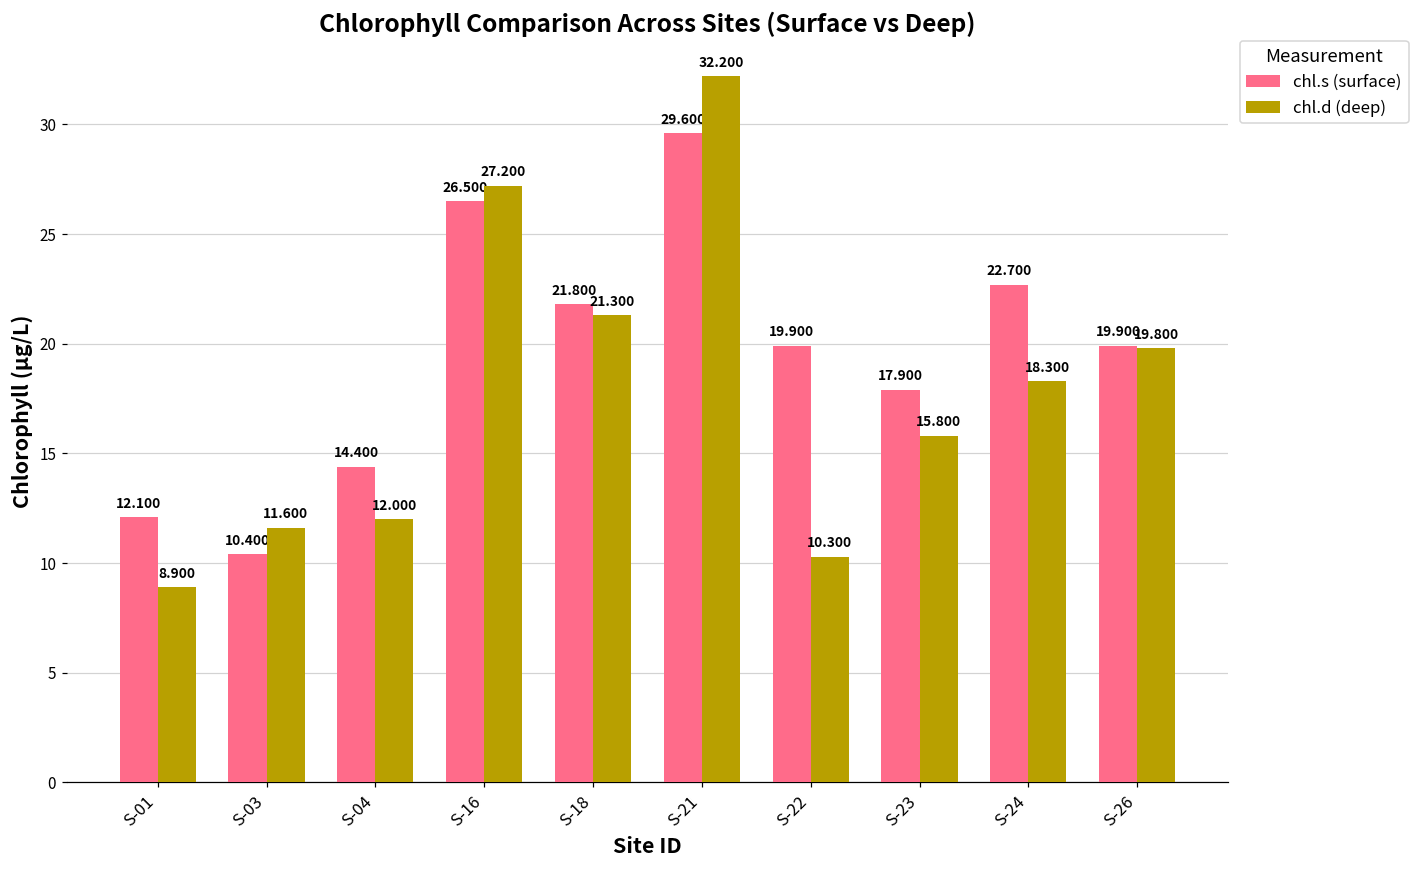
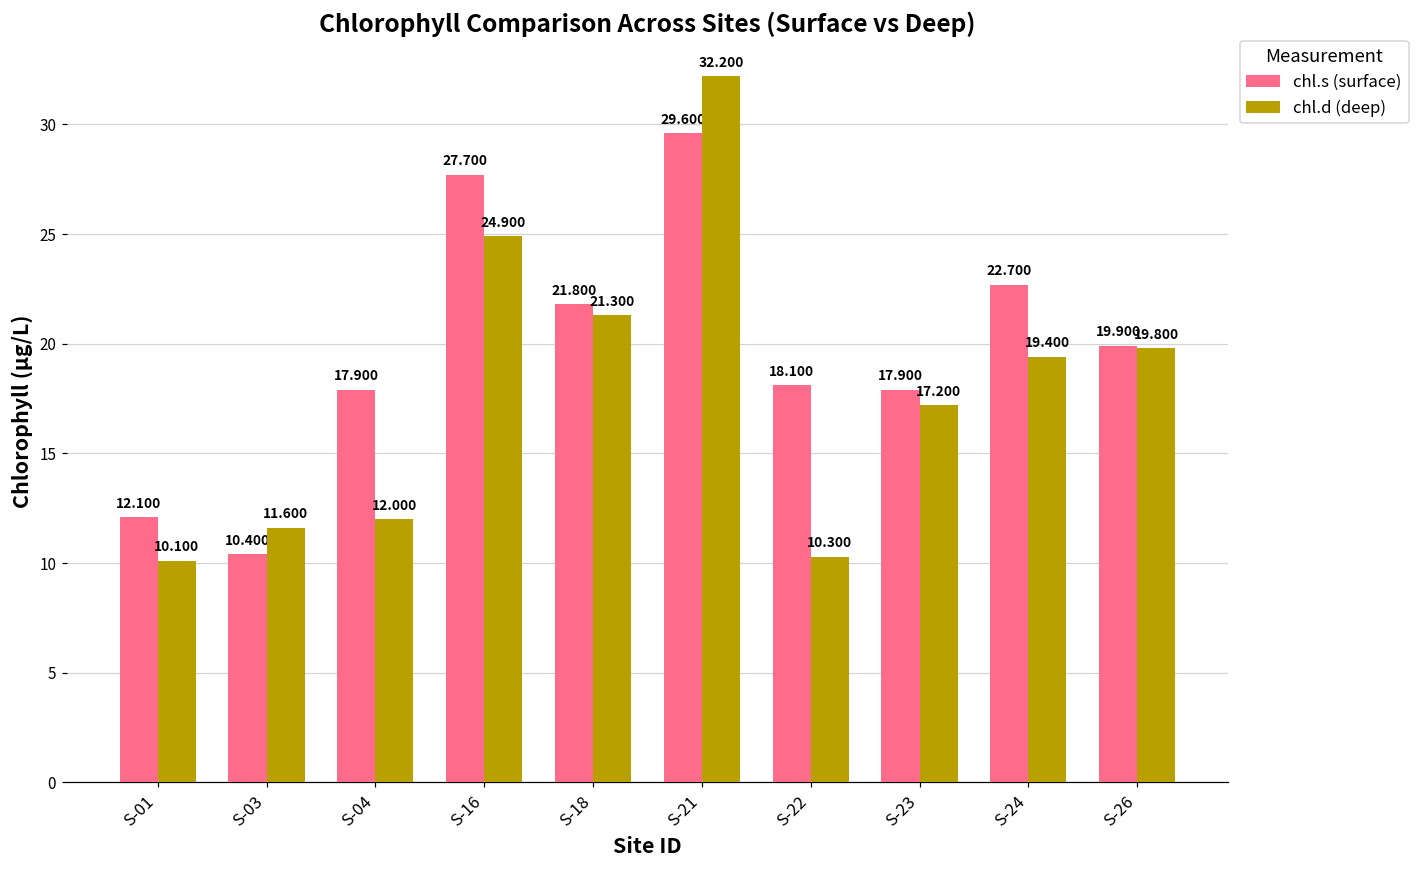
  {
    "chl.s (surface)": {
      "S-01": 12.100,
      "S-03": 10.400,
-     "S-04": 14.400,
-     "S-16": 26.500,
+     "S-04": 17.900,
+     "S-16": 27.700,
      "S-18": 21.800,
      "S-21": 29.600,
-     "S-22": 19.900,
+     "S-22": 18.100,
      "S-23": 17.900,
      "S-24": 22.700,
      "S-26": 19.900
    },
    "chl.d (deep)": {
-     "S-01": 8.900,
+     "S-01": 10.100,
      "S-03": 11.600,
      "S-04": 12.000,
-     "S-16": 27.200,
+     "S-16": 24.900,
      "S-18": 21.300,
      "S-21": 32.200,
      "S-22": 10.300,
-     "S-23": 15.800,
-     "S-24": 18.300,
+     "S-23": 17.200,
+     "S-24": 19.400,
      "S-26": 19.800
    }
  }
